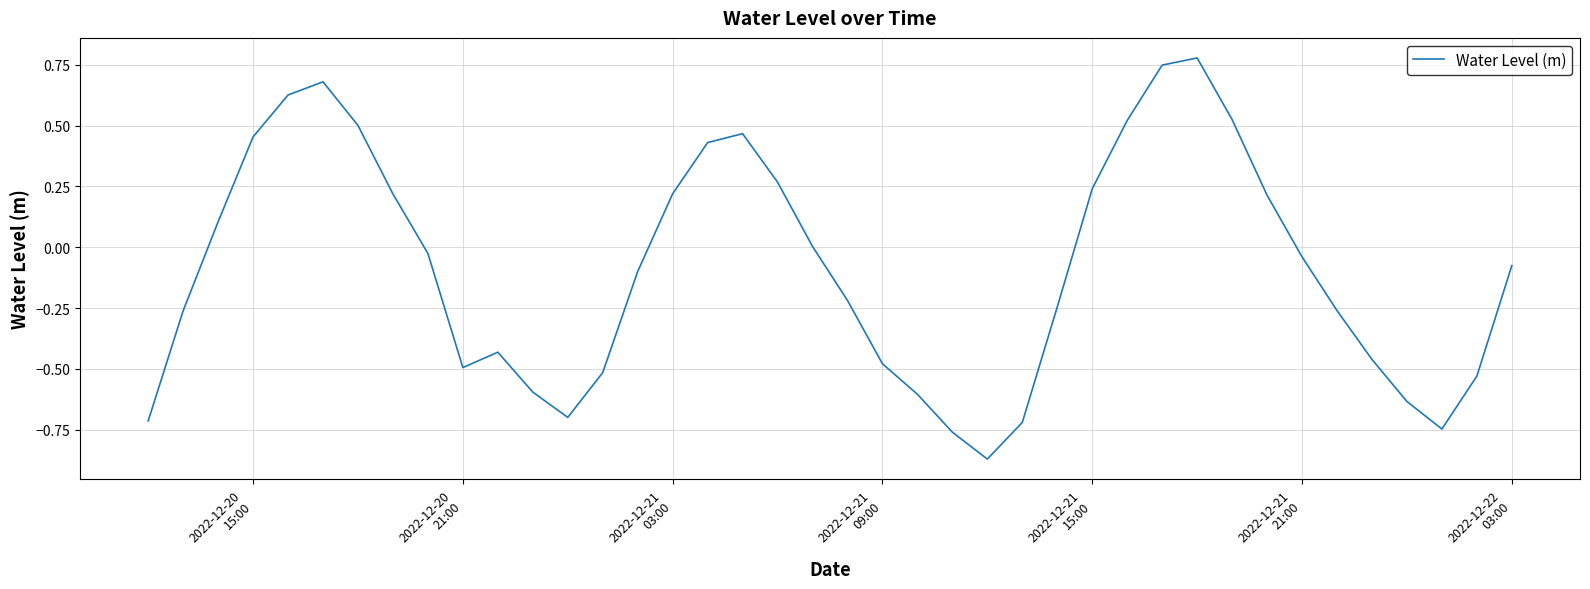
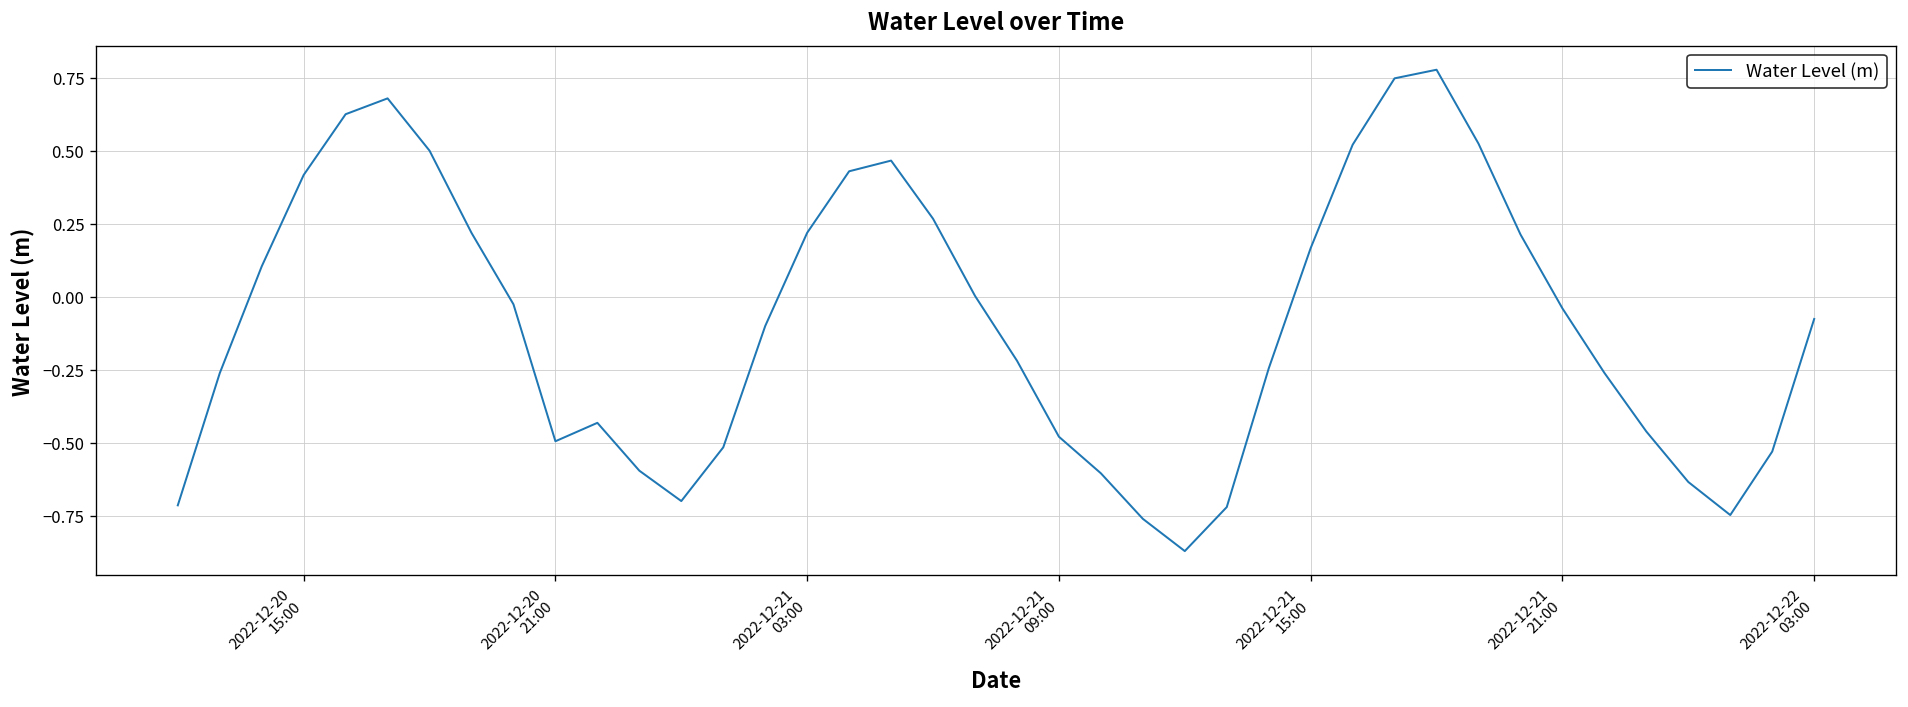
  {
-   "2022-12-20 15:00": 0.45,
+   "2022-12-20 15:00": 0.42,
    "2022-12-20 21:00": -0.49,
    "2022-12-21 03:00": 0.22,
    "2022-12-21 09:00": -0.48,
-   "2022-12-21 15:00": 0.24,
+   "2022-12-21 15:00": 0.17,
    "2022-12-21 21:00": -0.04,
    "2022-12-22 03:00": -0.08
  }
